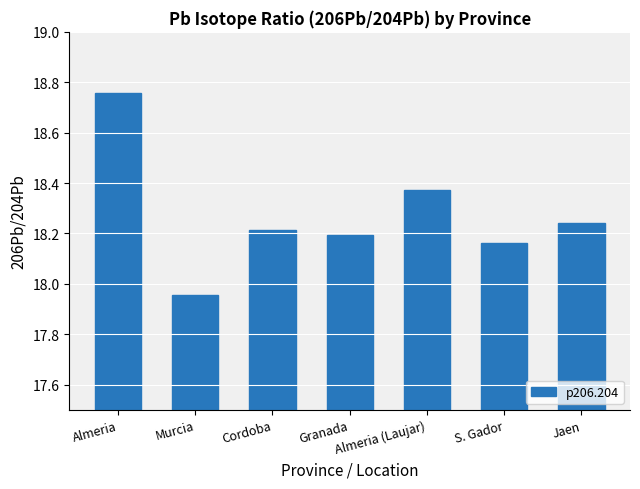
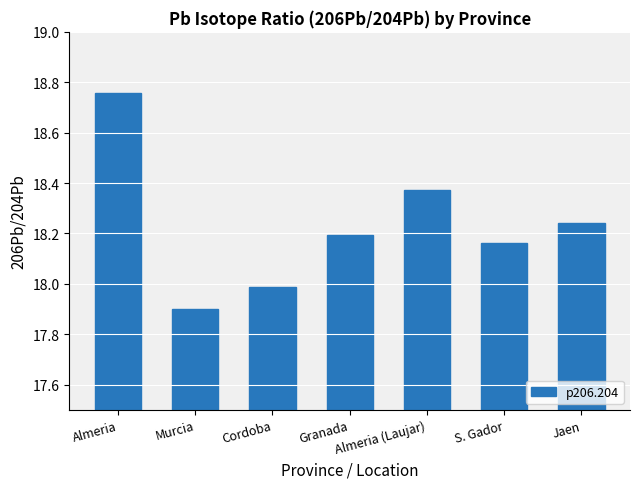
  {
    "Almeria": 18.76,
-   "Murcia": 17.96,
-   "Cordoba": 18.21,
+   "Murcia": 17.90,
+   "Cordoba": 17.99,
    "Granada": 18.20,
    "Almeria (Laujar)": 18.37,
    "S. Gador": 18.16,
    "Jaen": 18.24
  }
